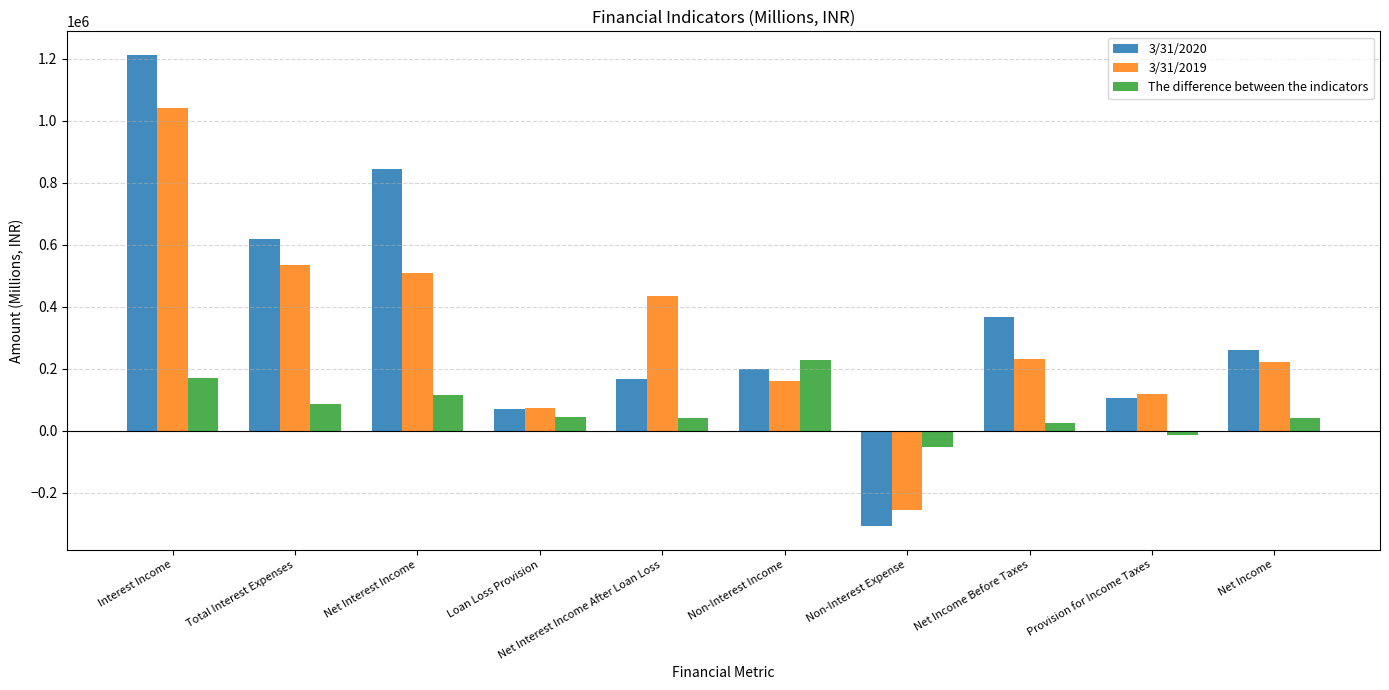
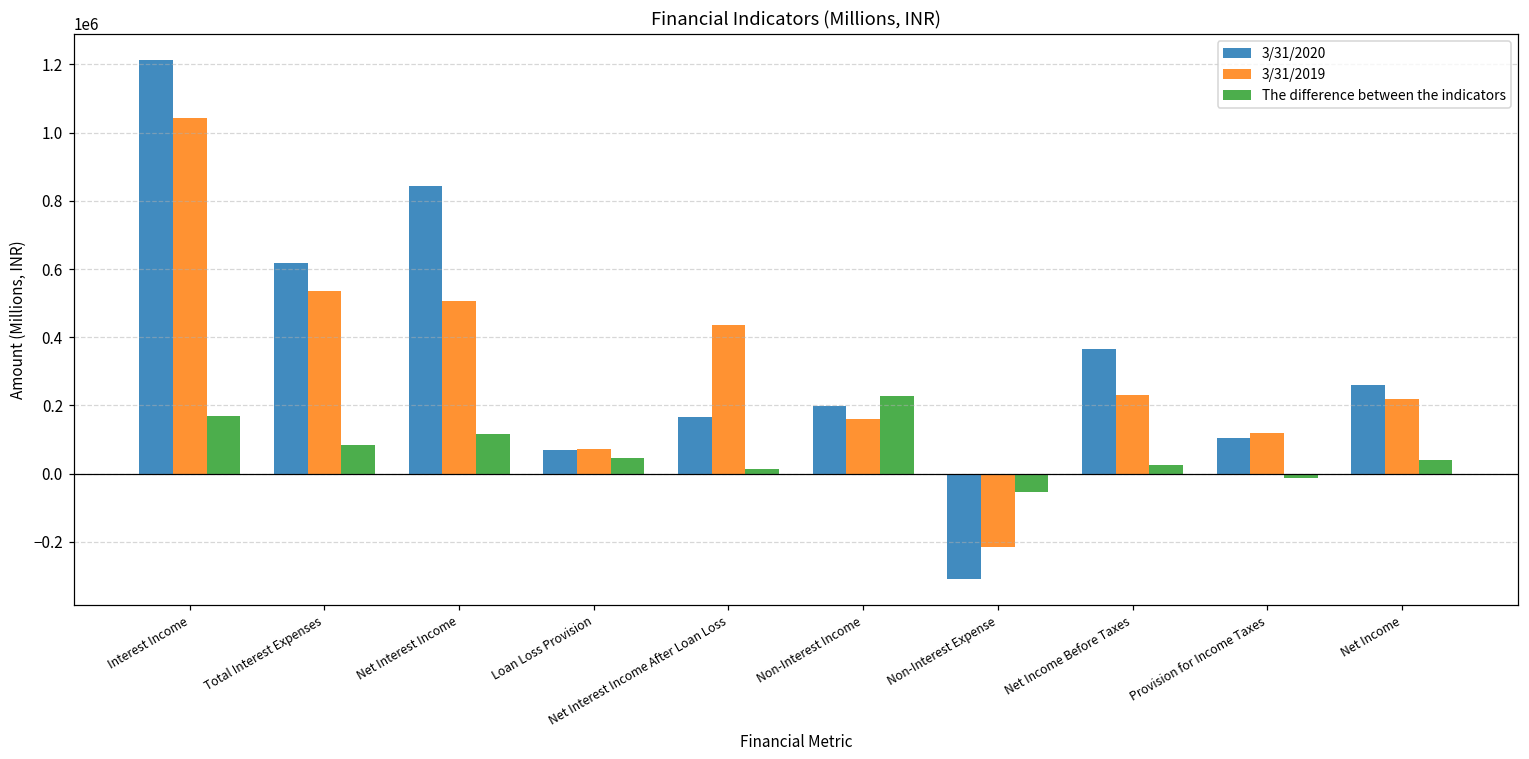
  {
    "3/31/2020": {
      "Interest Income": 1210000,
      "Total Interest Expenses": 620000,
      "Net Interest Income": 840000,
      "Loan Loss Provision": 70000,
      "Net Interest Income After Loan Loss": 170000,
      "Non-Interest Income": 200000,
      "Non-Interest Expense": -310000,
      "Net Income Before Taxes": 370000,
      "Provision for Income Taxes": 110000,
      "Net Income": 260000
    },
    "3/31/2019": {
      "Interest Income": 1040000,
      "Total Interest Expenses": 530000,
      "Net Interest Income": 510000,
      "Loan Loss Provision": 70000,
      "Net Interest Income After Loan Loss": 440000,
      "Non-Interest Income": 160000,
-     "Non-Interest Expense": -260000,
+     "Non-Interest Expense": -210000,
      "Net Income Before Taxes": 230000,
      "Provision for Income Taxes": 120000,
      "Net Income": 220000
    },
    "The difference between the indicators": {
      "Interest Income": 170000,
      "Total Interest Expenses": 80000,
      "Net Interest Income": 120000,
      "Loan Loss Provision": 50000,
-     "Net Interest Income After Loan Loss": 40000,
+     "Net Interest Income After Loan Loss": 10000,
      "Non-Interest Income": 230000,
      "Non-Interest Expense": -50000,
      "Net Income Before Taxes": 30000,
      "Provision for Income Taxes": -10000,
      "Net Income": 40000
    }
  }
